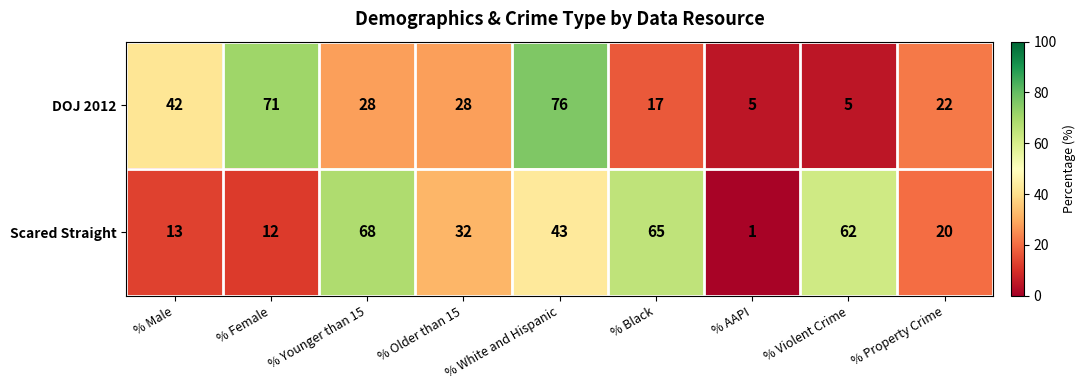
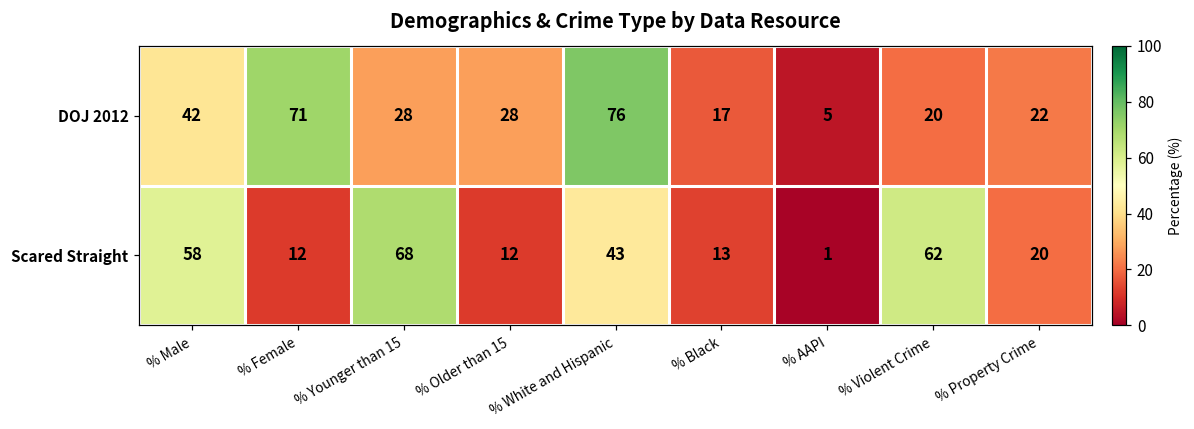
  {
    "DOJ 2012": {
      "% Male": 42,
      "% Female": 71,
      "% Younger than 15": 28,
      "% Older than 15": 28,
      "% White and Hispanic": 76,
      "% Black": 17,
      "% AAPI": 5,
-     "% Violent Crime": 5,
+     "% Violent Crime": 20,
      "% Property Crime": 22
    },
    "Scared Straight": {
-     "% Male": 13,
+     "% Male": 58,
      "% Female": 12,
      "% Younger than 15": 68,
-     "% Older than 15": 32,
+     "% Older than 15": 12,
      "% White and Hispanic": 43,
-     "% Black": 65,
+     "% Black": 13,
      "% AAPI": 1,
      "% Violent Crime": 62,
      "% Property Crime": 20
    }
  }
